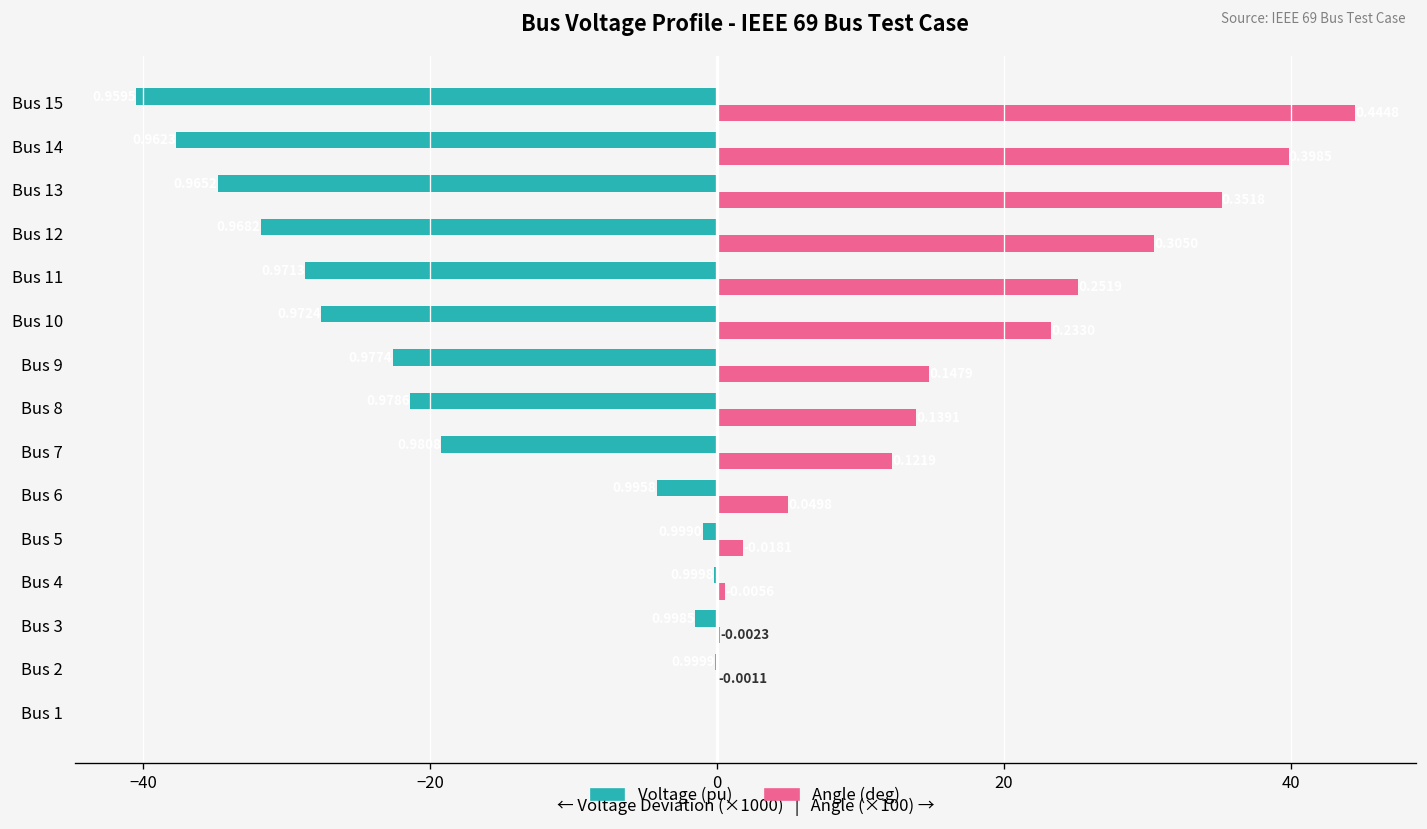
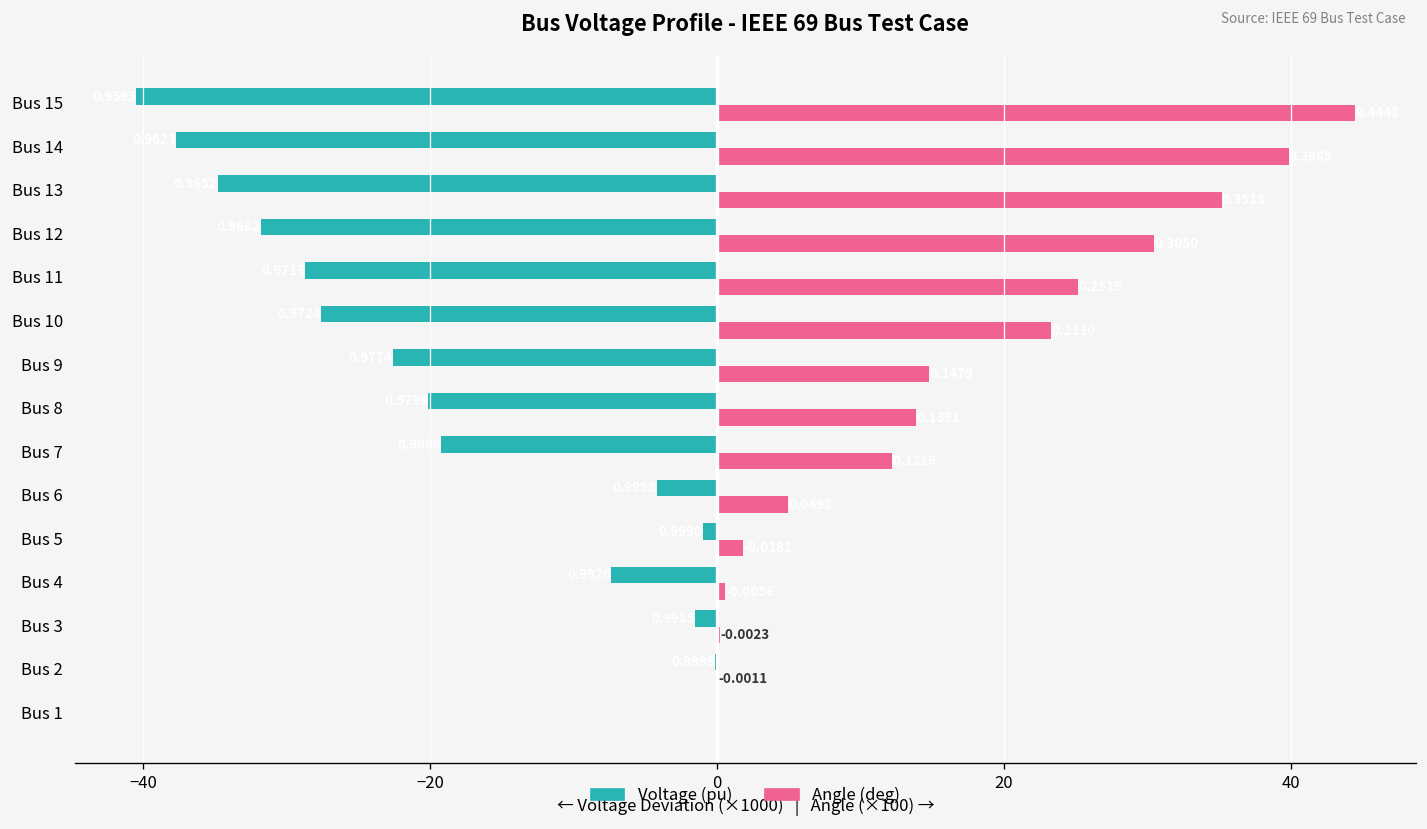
  {
    "Voltage (pu)": {
      "Bus 15": -40.5,
      "Bus 14": -37.7,
      "Bus 13": -34.8,
      "Bus 12": -31.8,
      "Bus 11": -28.7,
      "Bus 10": -27.6,
      "Bus 9": -22.6,
-     "Bus 8": -21.4,
+     "Bus 8": -20.1,
      "Bus 7": -19.2,
      "Bus 6": -4.2,
      "Bus 5": -1.0,
-     "Bus 4": -0.2,
+     "Bus 4": -7.4,
      "Bus 3": -1.5,
      "Bus 1": 0.0
    },
    "Angle (deg)": {
      "Bus 15": 44.5,
      "Bus 14": 39.9,
      "Bus 13": 35.2,
      "Bus 12": 30.5,
      "Bus 11": 25.2,
      "Bus 10": 23.3,
      "Bus 9": 14.8,
      "Bus 8": 13.9,
      "Bus 7": 12.2,
      "Bus 6": 5.0,
      "Bus 5": 1.8,
      "Bus 4": 0.6,
      "Bus 1": 0.0
    }
  }
